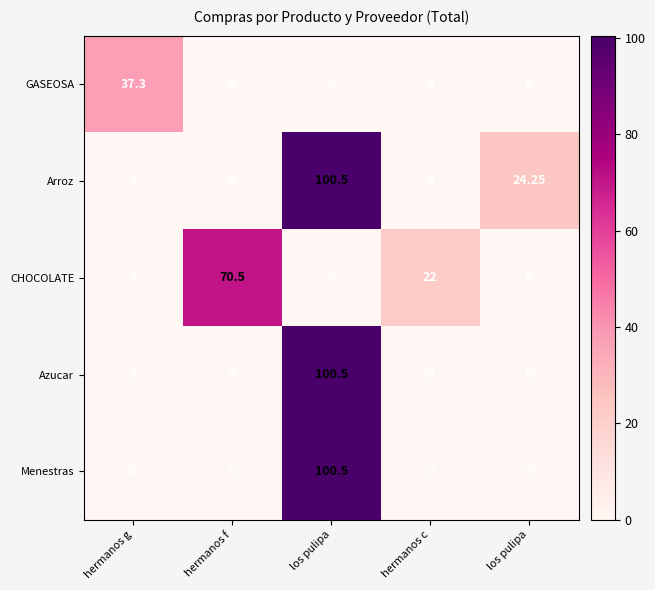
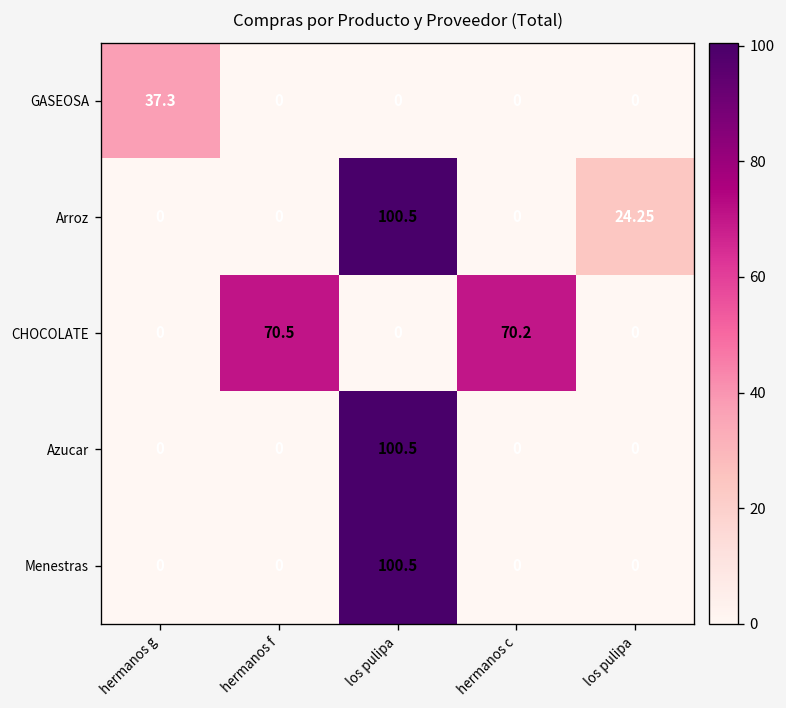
  {
    "GASEOSA": {
      "hermanos g": 37.3
    },
    "CHOCOLATE": {
      "hermanos f": 70.5,
-     "hermanos c": 22
+     "hermanos c": 70.2
    }
  }
